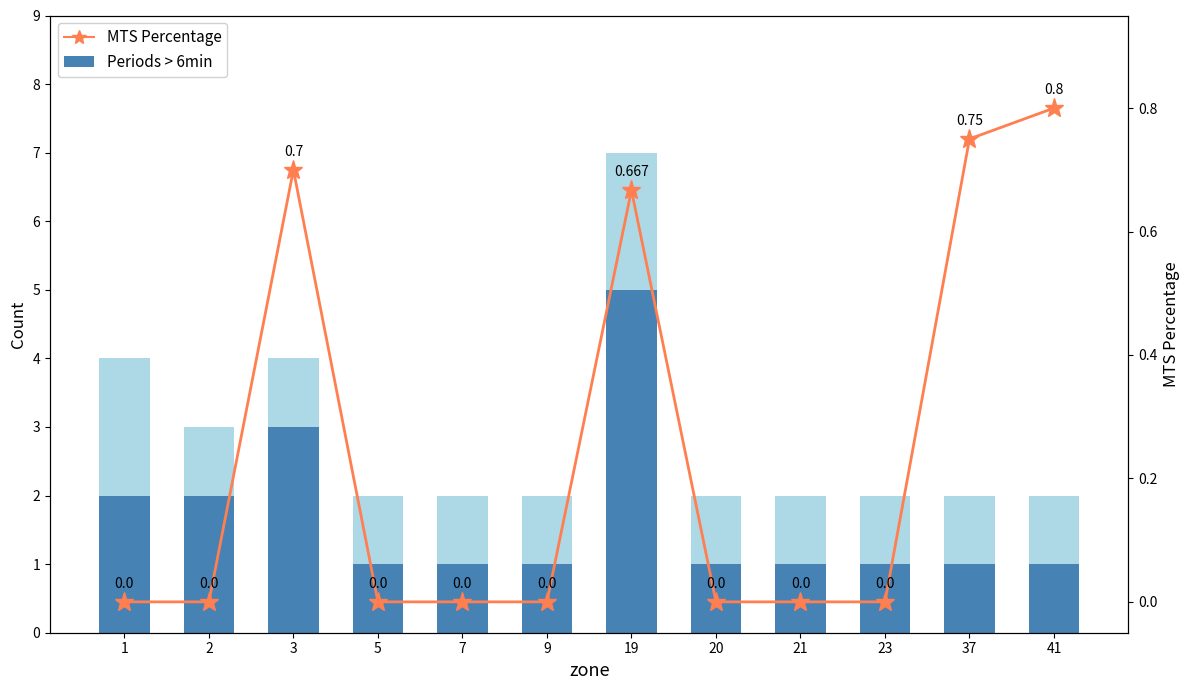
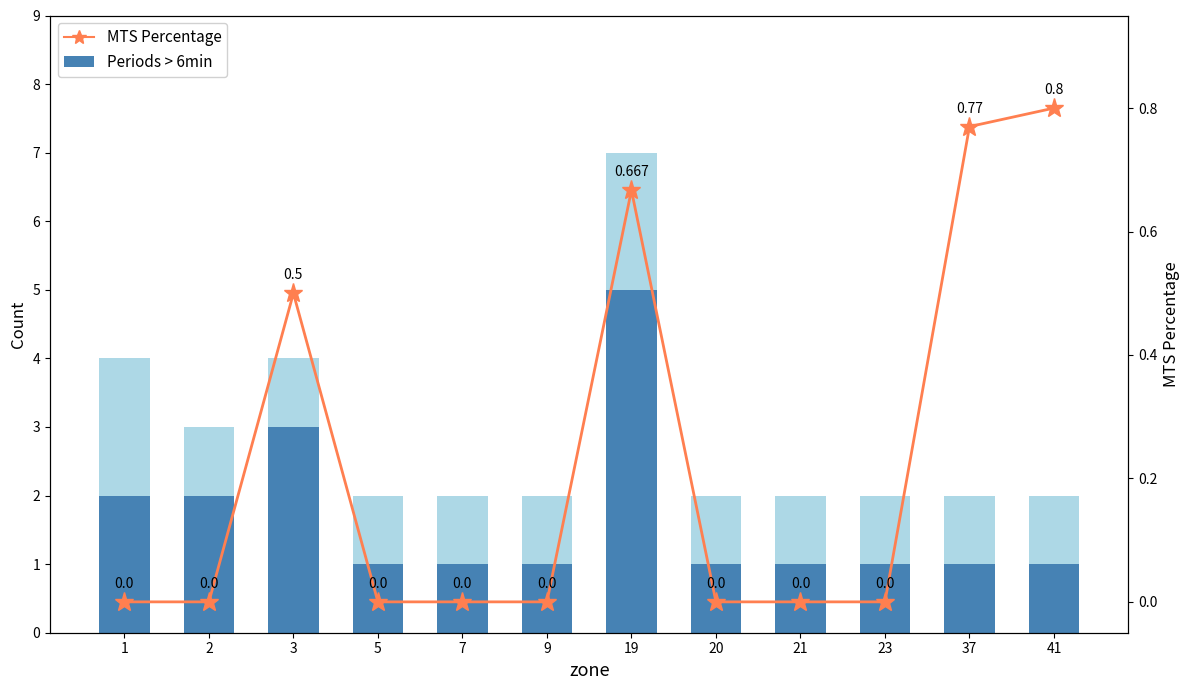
  {
    "MTS Percentage": {
      "1": 0.0,
      "2": 0.0,
-     "3": 0.7,
+     "3": 0.5,
      "5": 0.0,
      "7": 0.0,
      "9": 0.0,
      "19": 0.667,
      "20": 0.0,
      "21": 0.0,
      "23": 0.0,
-     "37": 0.75,
+     "37": 0.77,
      "41": 0.8
    }
  }
